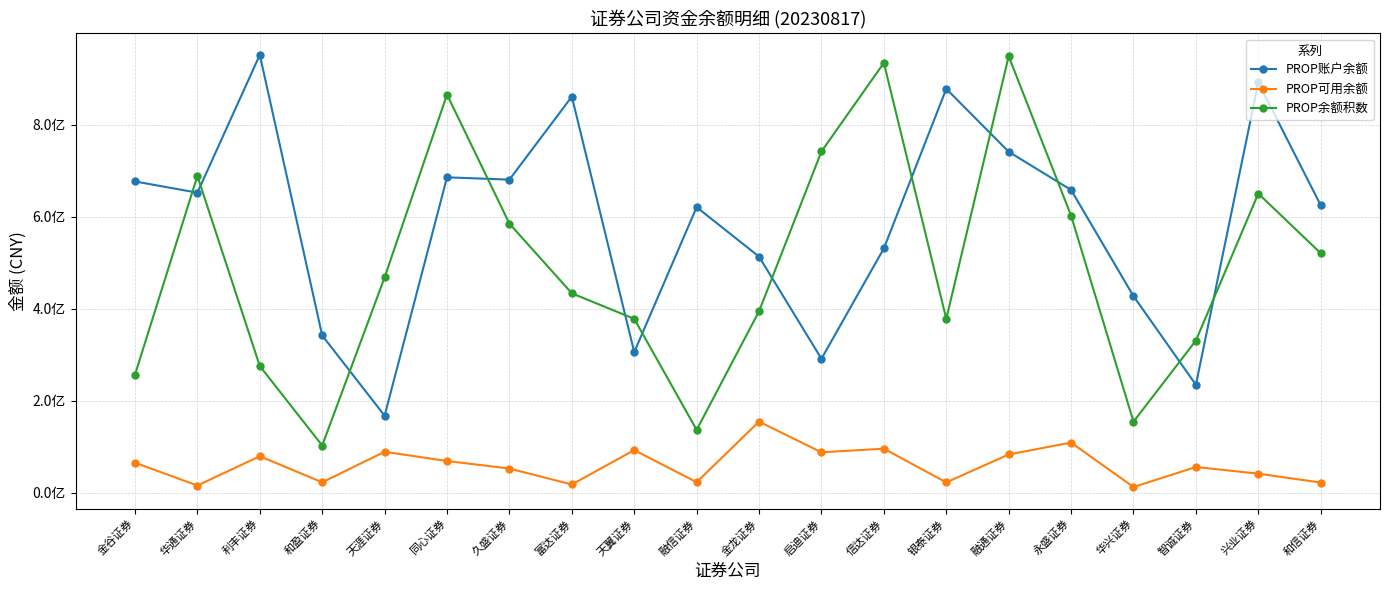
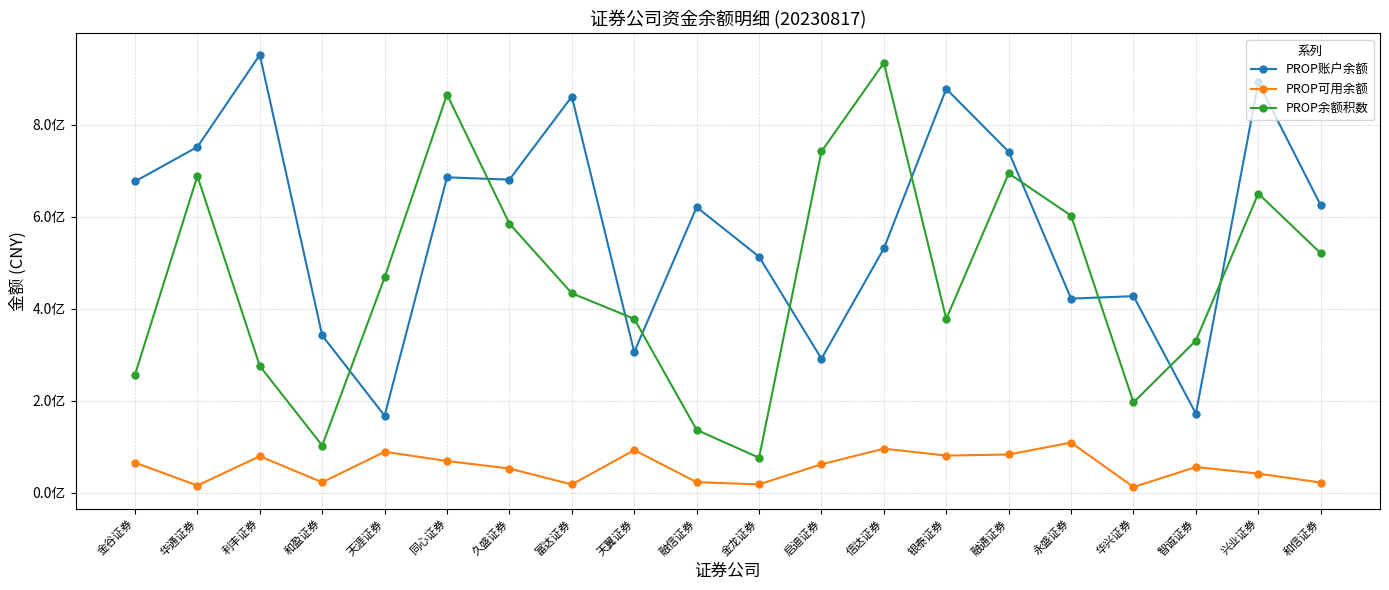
  {
    "PROP账户余额": {
      "金谷证券": "6.8亿",
-     "华通证券": "6.5亿",
+     "华通证券": "7.5亿",
      "利丰证券": "9.5亿",
      "和盈证券": "3.4亿",
      "天涯证券": "1.7亿",
      "同心证券": "6.9亿",
      "久盛证券": "6.8亿",
      "富达证券": "8.6亿",
      "天翼证券": "3.1亿",
      "融信证券": "6.2亿",
      "金龙证券": "5.1亿",
      "启迪证券": "2.9亿",
      "信达证券": "5.3亿",
      "银泰证券": "8.8亿",
      "融通证券": "7.4亿",
-     "永盛证券": "6.6亿",
+     "永盛证券": "4.2亿",
      "华兴证券": "4.3亿",
-     "智诚证券": "2.3亿",
+     "智诚证券": "1.7亿",
      "和信证券": "6.2亿"
    },
    "PROP可用余额": {
      "金谷证券": "0.7亿",
      "华通证券": "0.2亿",
      "利丰证券": "0.8亿",
      "和盈证券": "0.2亿",
      "天涯证券": "0.9亿",
      "同心证券": "0.7亿",
      "久盛证券": "0.5亿",
      "富达证券": "0.2亿",
      "天翼证券": "0.9亿",
      "融信证券": "0.2亿",
-     "金龙证券": "1.5亿",
-     "启迪证券": "0.9亿",
+     "金龙证券": "0.2亿",
+     "启迪证券": "0.6亿",
      "信达证券": "1.0亿",
-     "银泰证券": "0.2亿",
+     "银泰证券": "0.8亿",
      "融通证券": "0.8亿",
      "永盛证券": "1.1亿",
      "华兴证券": "0.1亿",
      "智诚证券": "0.6亿",
      "兴业证券": "0.4亿",
      "和信证券": "0.2亿"
    },
    "PROP余额积数": {
      "金谷证券": "2.6亿",
      "华通证券": "6.9亿",
      "利丰证券": "2.8亿",
      "和盈证券": "1.0亿",
      "天涯证券": "4.7亿",
      "同心证券": "8.7亿",
      "久盛证券": "5.8亿",
      "富达证券": "4.3亿",
      "天翼证券": "3.8亿",
      "融信证券": "1.4亿",
-     "金龙证券": "3.9亿",
+     "金龙证券": "0.8亿",
      "启迪证券": "7.4亿",
      "信达证券": "9.3亿",
      "银泰证券": "3.8亿",
-     "融通证券": "9.5亿",
+     "融通证券": "6.9亿",
      "永盛证券": "6.0亿",
-     "华兴证券": "1.5亿",
+     "华兴证券": "2.0亿",
      "智诚证券": "3.3亿",
      "兴业证券": "6.5亿",
      "和信证券": "5.2亿"
    }
  }
